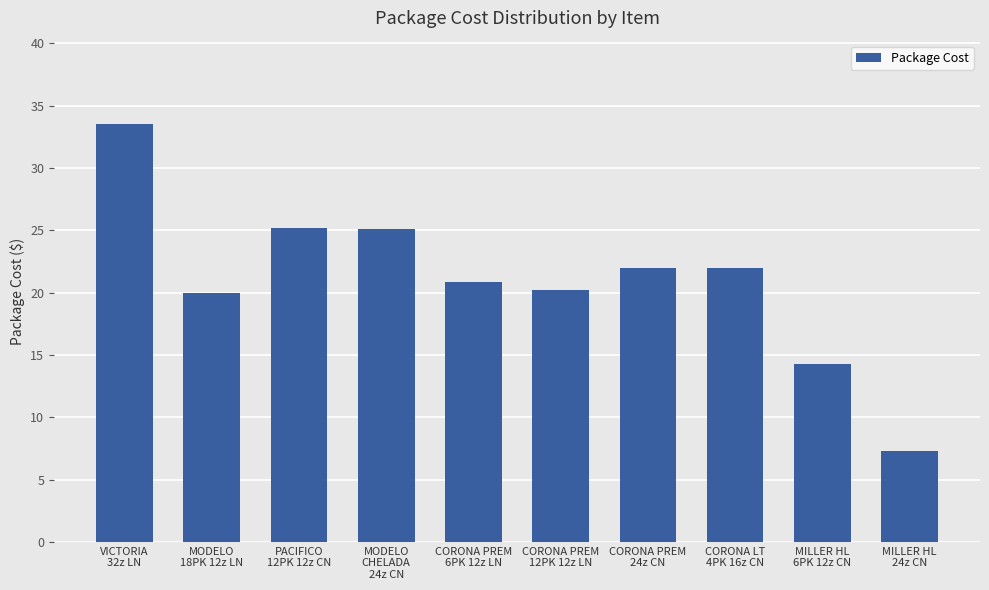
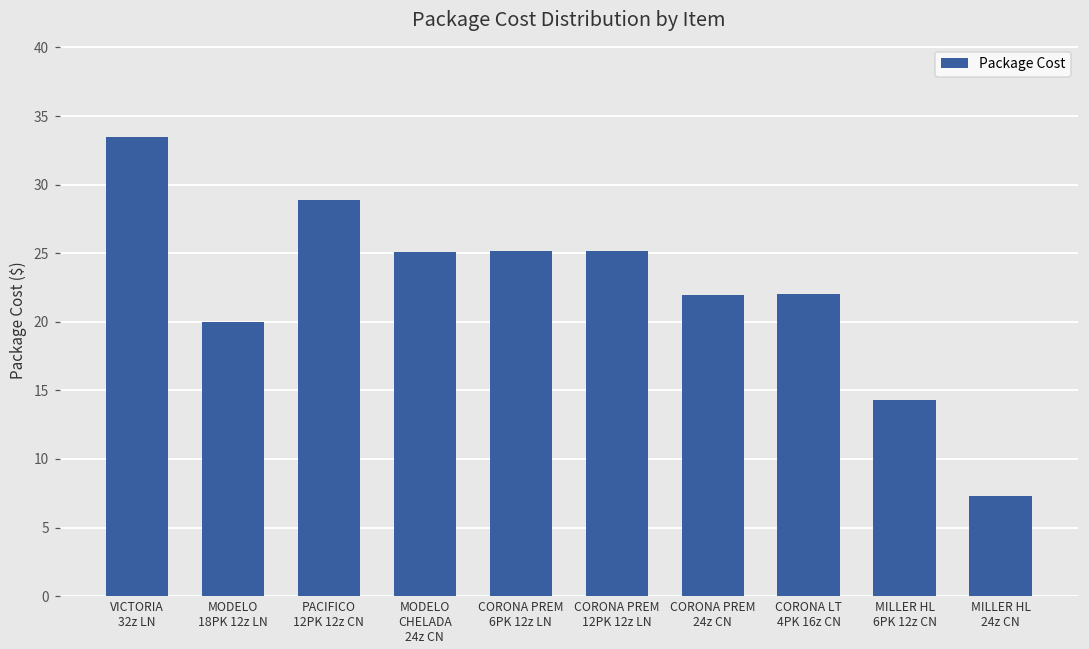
  {
    "VICTORIA 32z LN": 33.5,
    "MODELO 18PK 12z LN": 20.0,
-   "PACIFICO 12PK 12z CN": 25.2,
+   "PACIFICO 12PK 12z CN": 28.9,
    "MODELO CHELADA 24z CN": 25.1,
-   "CORONA PREM 6PK 12z LN": 20.9,
-   "CORONA PREM 12PK 12z LN": 20.2,
+   "CORONA PREM 6PK 12z LN": 25.2,
+   "CORONA PREM 12PK 12z LN": 25.2,
    "CORONA PREM 24z CN": 22.0,
    "CORONA LT 4PK 16z CN": 22.0,
    "MILLER HL 6PK 12z CN": 14.3,
    "MILLER HL 24z CN": 7.3
  }
